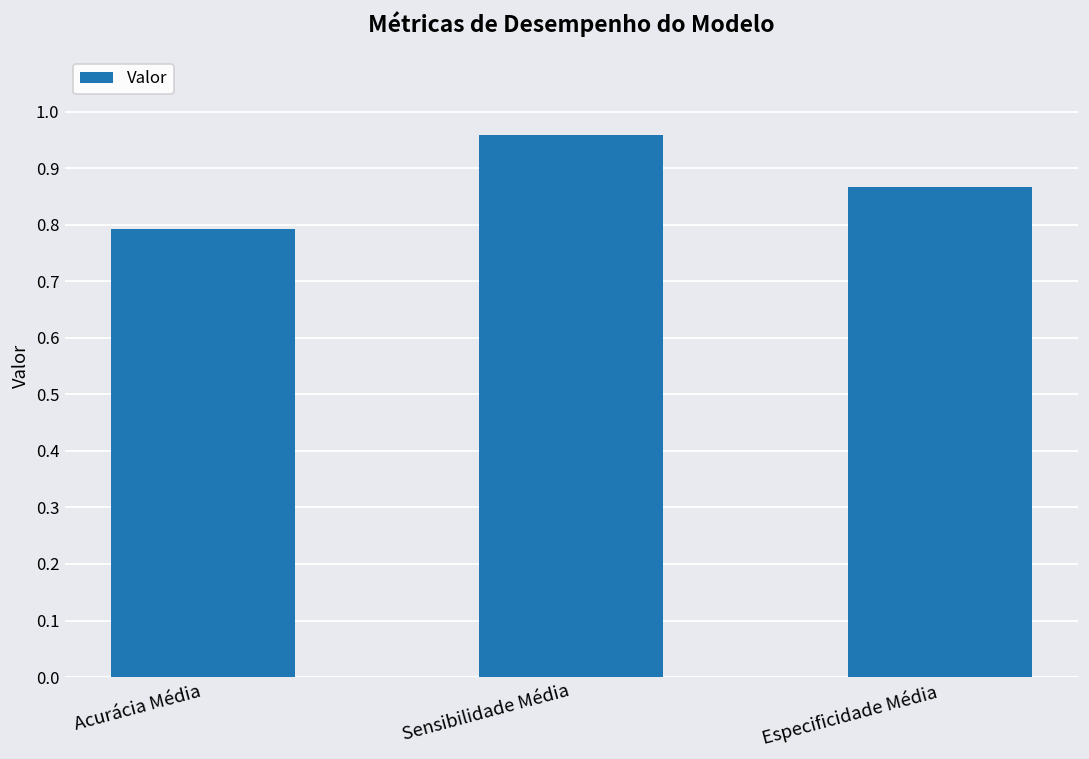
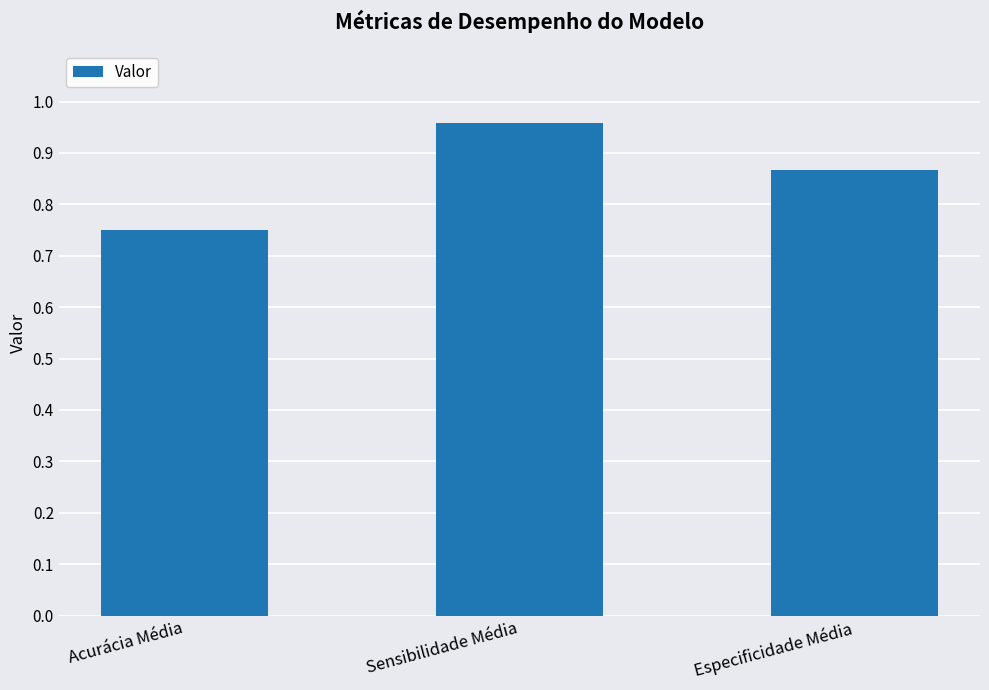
  {
-   "Acurácia Média": 0.79,
+   "Acurácia Média": 0.75,
    "Sensibilidade Média": 0.96,
    "Especificidade Média": 0.87
  }
